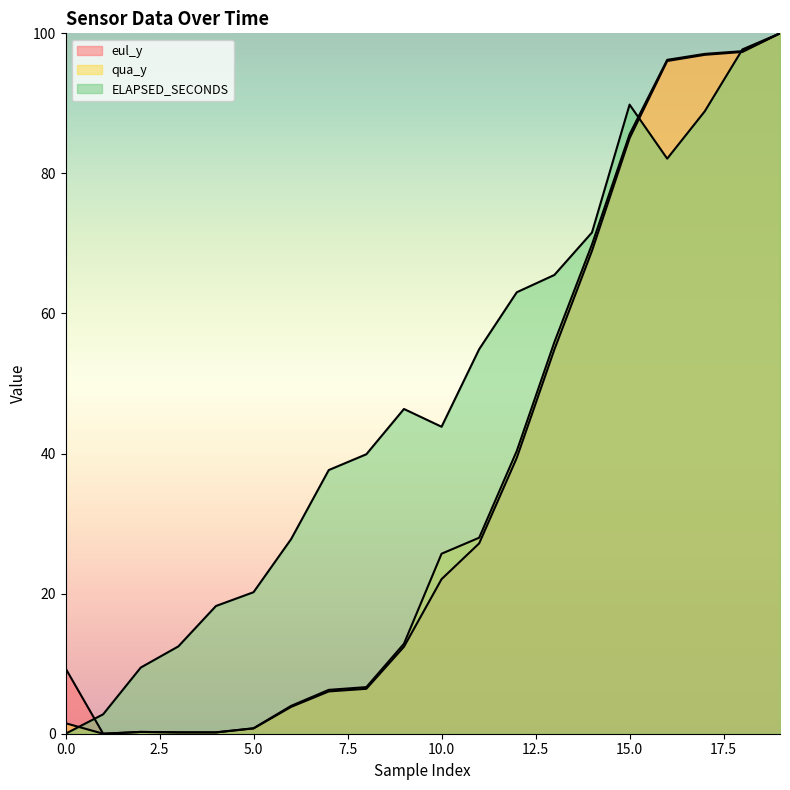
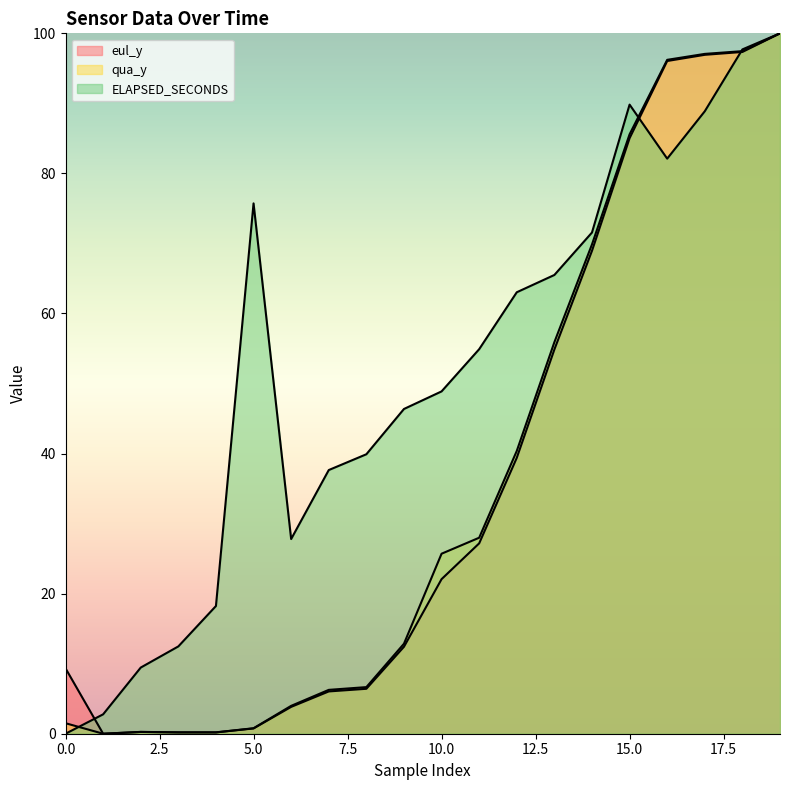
  {
    "eul_y": {
      "0.0": 9,
      "10.0": 22,
      "15.0": 85
    },
    "qua_y": {
      "0.0": 2,
      "10.0": 26,
      "15.0": 86
    },
    "ELAPSED_SECONDS": {
      "0.0": 0,
-     "5.0": 20,
-     "10.0": 44,
+     "5.0": 76,
+     "10.0": 49,
      "15.0": 90
    }
  }
